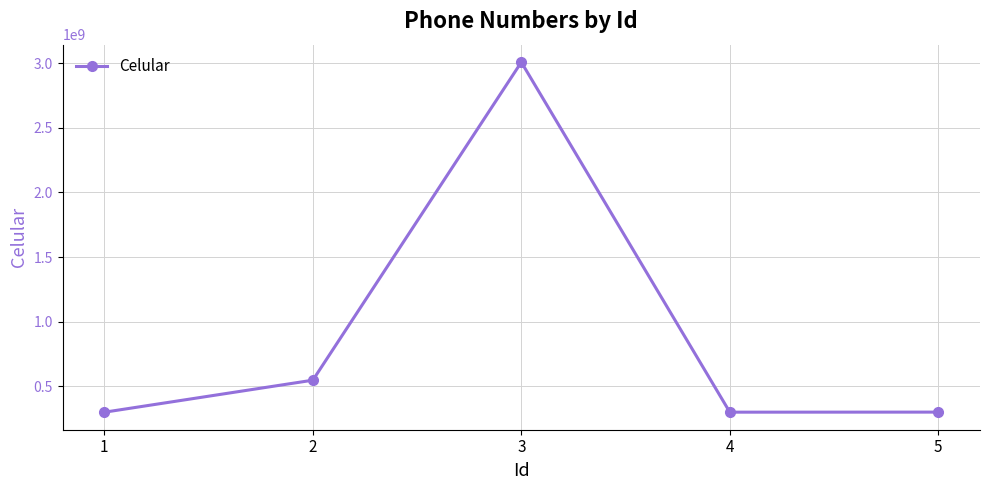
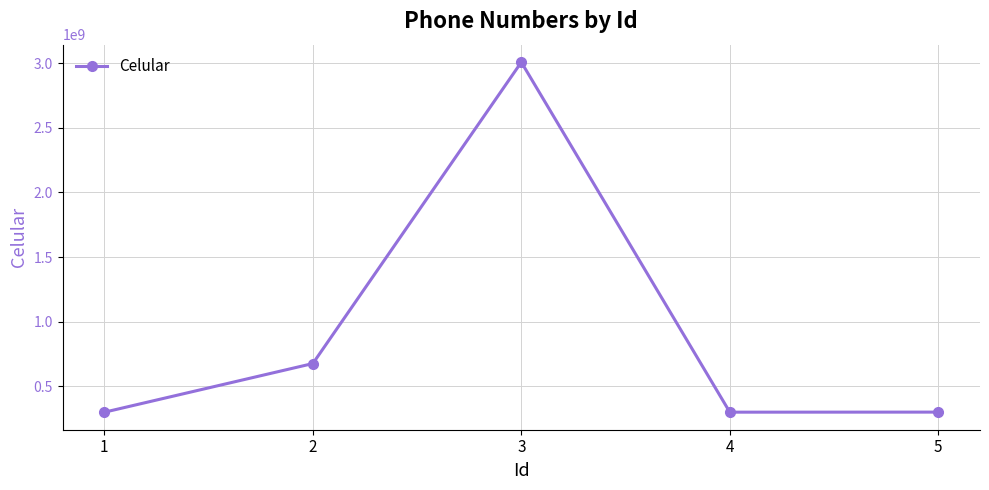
  {
    "1": 300000000,
-   "2": 550000000,
+   "2": 680000000,
    "3": 3010000000,
    "4": 300000000,
    "5": 300000000
  }
